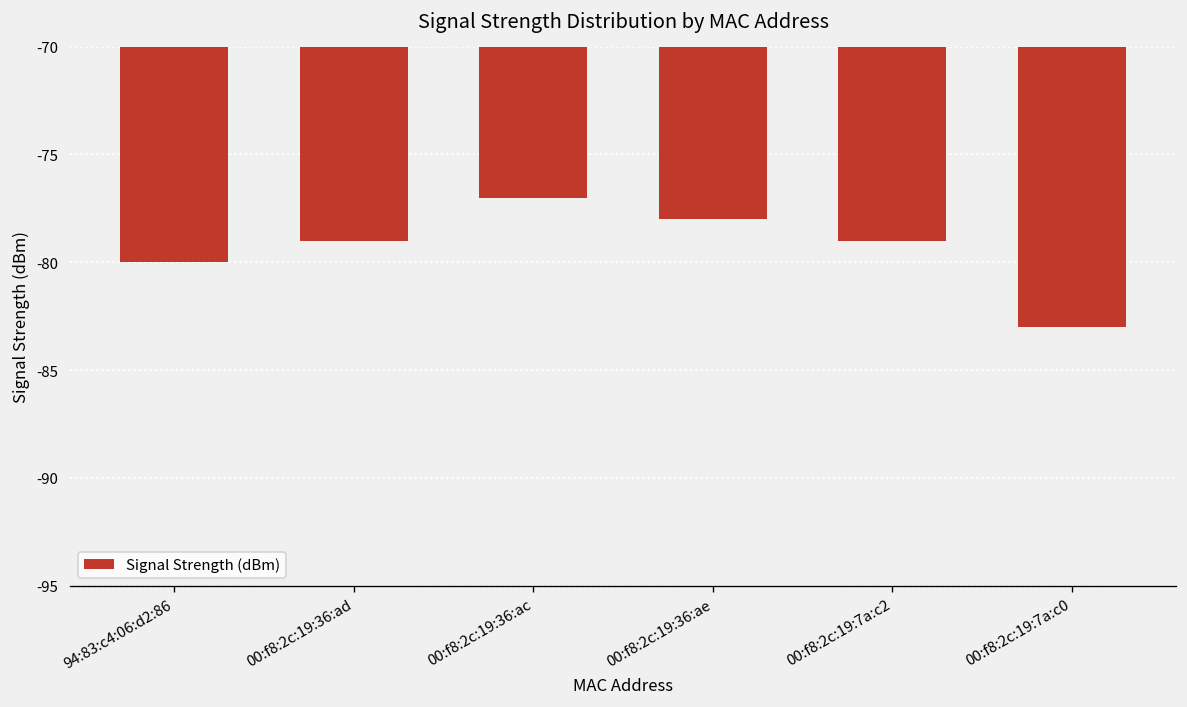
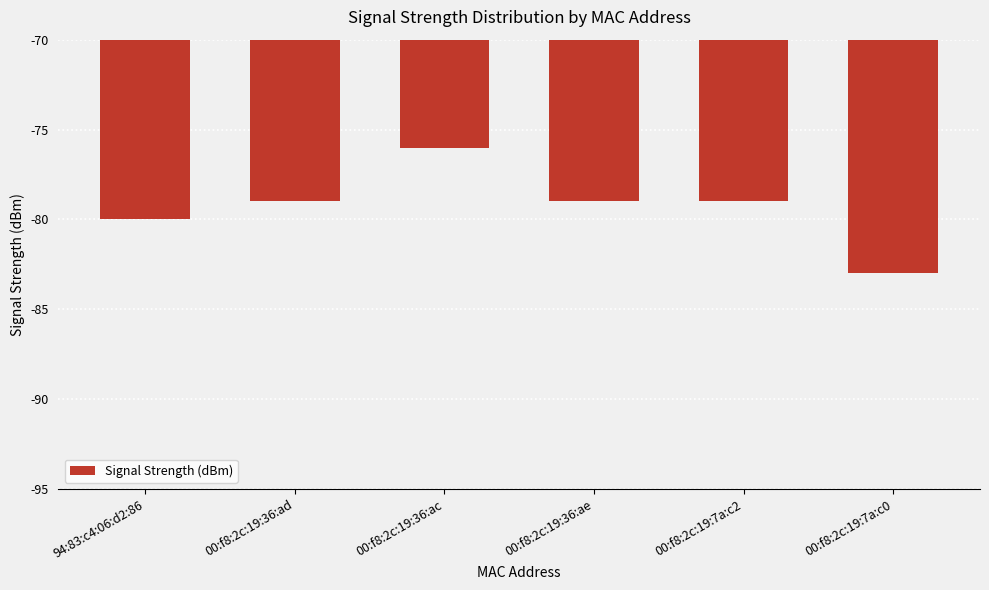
  {
    "94:83:c4:06:d2:86": -80,
    "00:f8:2c:19:36:ad": -79,
-   "00:f8:2c:19:36:ac": -77,
-   "00:f8:2c:19:36:ae": -78,
+   "00:f8:2c:19:36:ac": -76,
+   "00:f8:2c:19:36:ae": -79,
    "00:f8:2c:19:7a:c2": -79,
    "00:f8:2c:19:7a:c0": -83
  }
